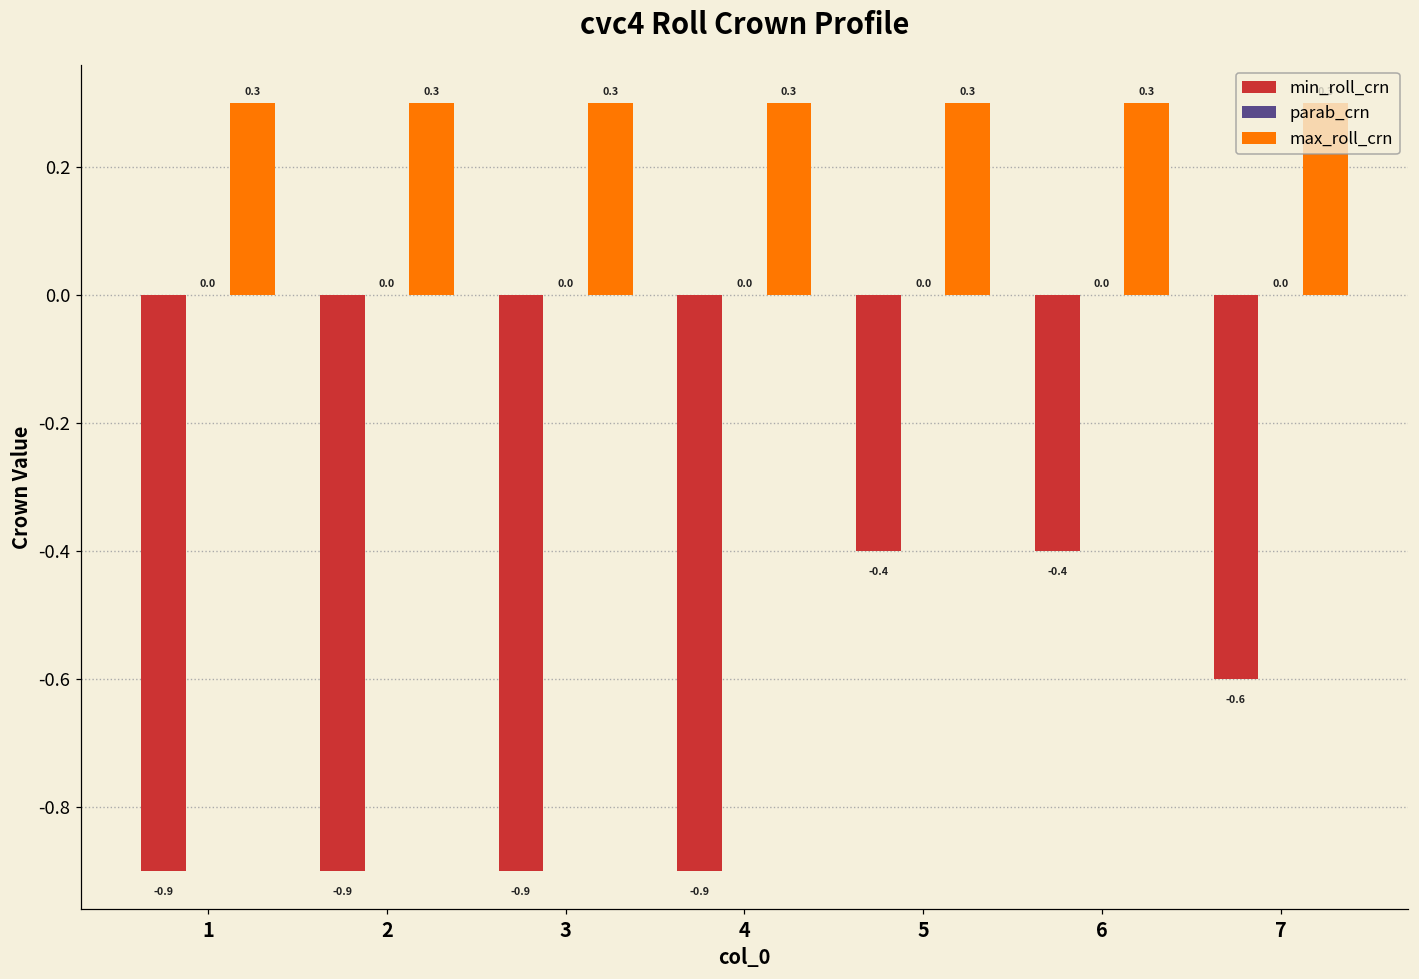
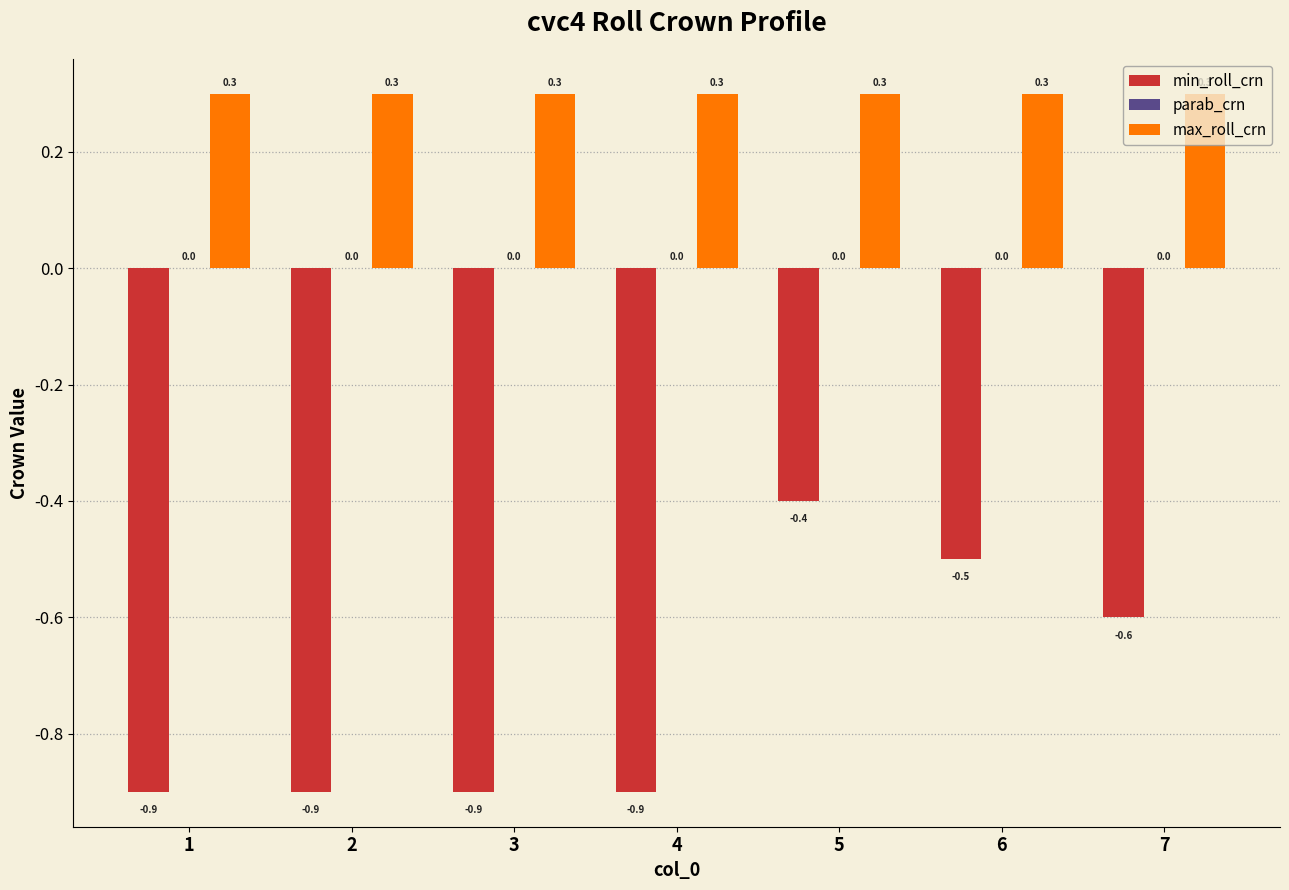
  {
    "min_roll_crn": {
      "1": -0.9,
      "2": -0.9,
      "3": -0.9,
      "4": -0.9,
      "5": -0.4,
-     "6": -0.4,
+     "6": -0.5,
      "7": -0.6
    },
    "parab_crn": {
      "1": 0.0,
      "2": 0.0,
      "3": 0.0,
      "4": 0.0,
      "5": 0.0,
      "6": 0.0,
      "7": 0.0
    },
    "max_roll_crn": {
      "1": 0.3,
      "2": 0.3,
      "3": 0.3,
      "4": 0.3,
      "5": 0.3,
      "6": 0.3
    }
  }
